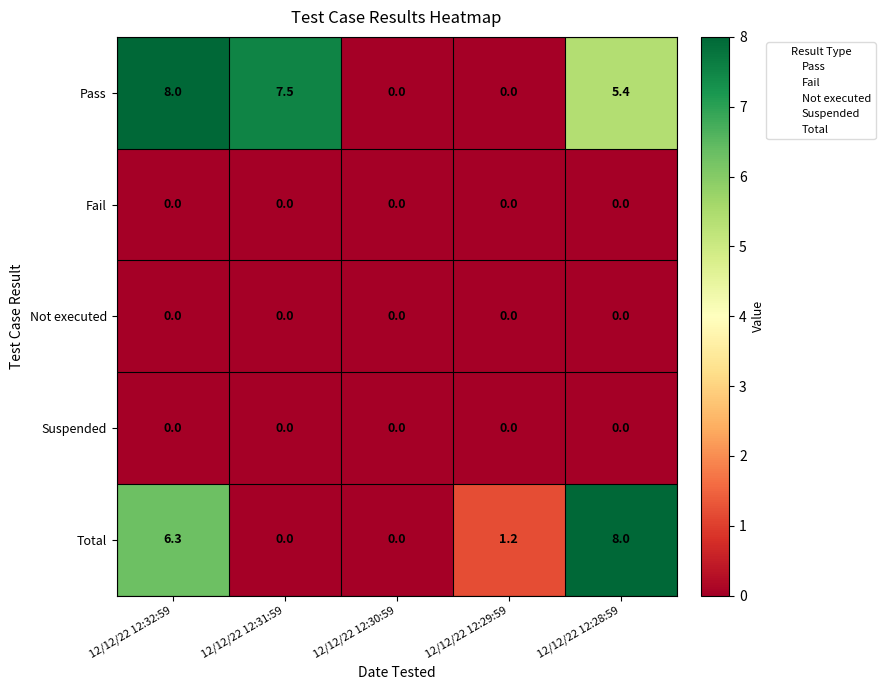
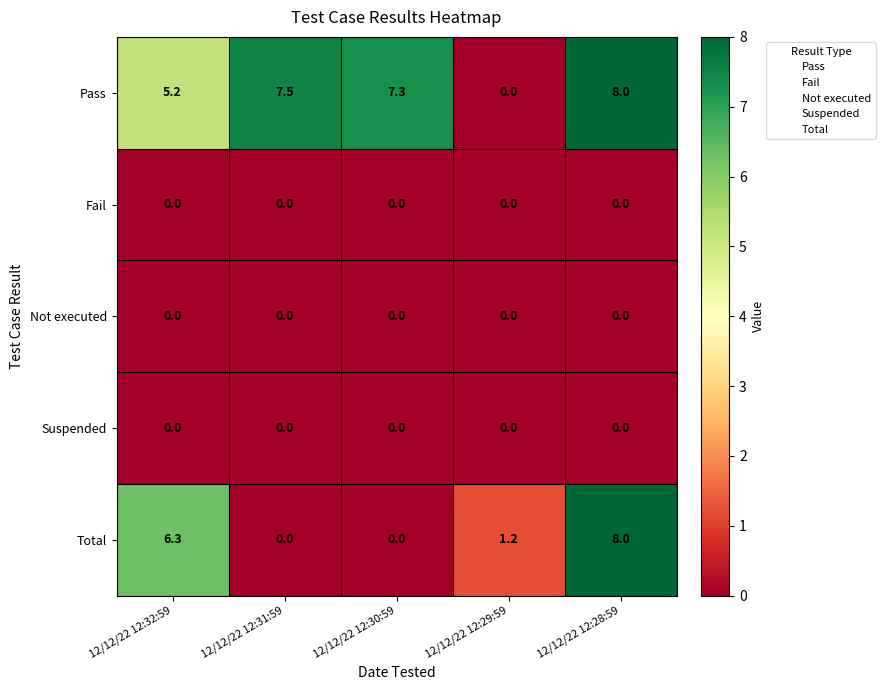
  {
    "Pass": {
-     "12/12/22 12:32:59": 8.0,
+     "12/12/22 12:32:59": 5.2,
      "12/12/22 12:31:59": 7.5,
-     "12/12/22 12:30:59": 0.0,
+     "12/12/22 12:30:59": 7.3,
      "12/12/22 12:29:59": 0.0,
-     "12/12/22 12:28:59": 5.4
+     "12/12/22 12:28:59": 8.0
    },
    "Fail": {
      "12/12/22 12:32:59": 0.0,
      "12/12/22 12:31:59": 0.0,
      "12/12/22 12:30:59": 0.0,
      "12/12/22 12:29:59": 0.0,
      "12/12/22 12:28:59": 0.0
    },
    "Not executed": {
      "12/12/22 12:32:59": 0.0,
      "12/12/22 12:31:59": 0.0,
      "12/12/22 12:30:59": 0.0,
      "12/12/22 12:29:59": 0.0,
      "12/12/22 12:28:59": 0.0
    },
    "Suspended": {
      "12/12/22 12:32:59": 0.0,
      "12/12/22 12:31:59": 0.0,
      "12/12/22 12:30:59": 0.0,
      "12/12/22 12:29:59": 0.0,
      "12/12/22 12:28:59": 0.0
    },
    "Total": {
      "12/12/22 12:32:59": 6.3,
      "12/12/22 12:31:59": 0.0,
      "12/12/22 12:30:59": 0.0,
      "12/12/22 12:29:59": 1.2,
      "12/12/22 12:28:59": 8.0
    }
  }
